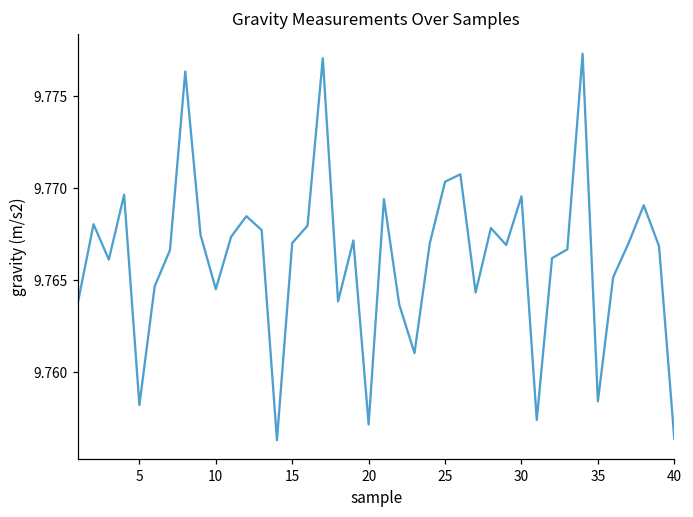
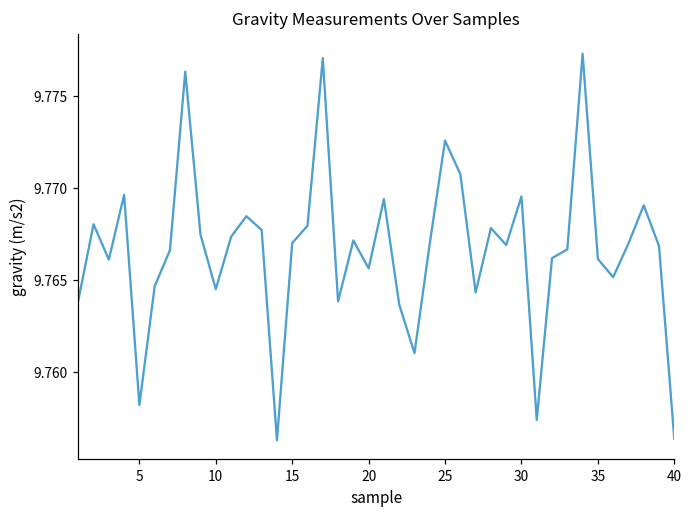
  {
    "5": 9.7582,
    "10": 9.7645,
    "15": 9.7670,
-   "20": 9.7571,
-   "25": 9.7703,
+   "20": 9.7656,
+   "25": 9.7726,
    "30": 9.7695,
-   "35": 9.7584,
+   "35": 9.7661,
    "40": 9.7564
  }
